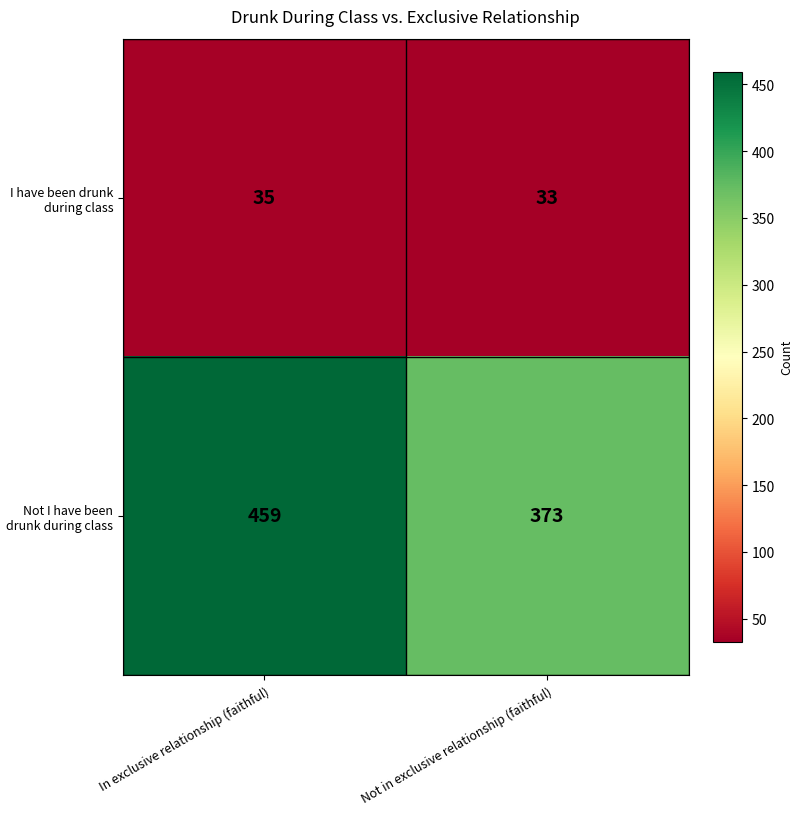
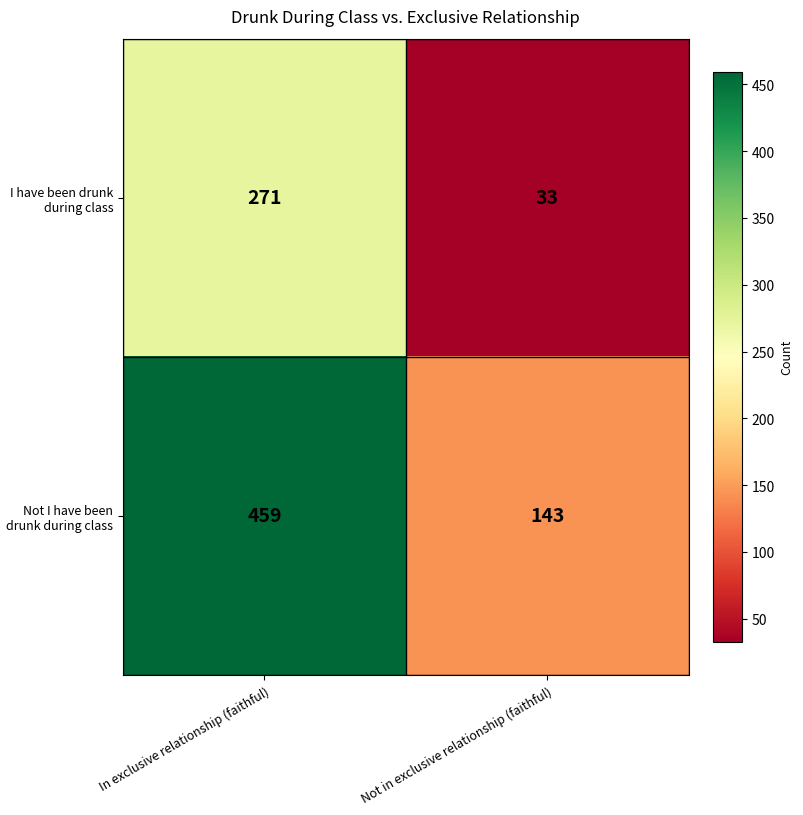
  {
    "I have been drunk during class": {
-     "In exclusive relationship (faithful)": 35
+     "In exclusive relationship (faithful)": 271
    },
    "Not I have been drunk during class": {
-     "Not in exclusive relationship (faithful)": 373
+     "Not in exclusive relationship (faithful)": 143
    }
  }
